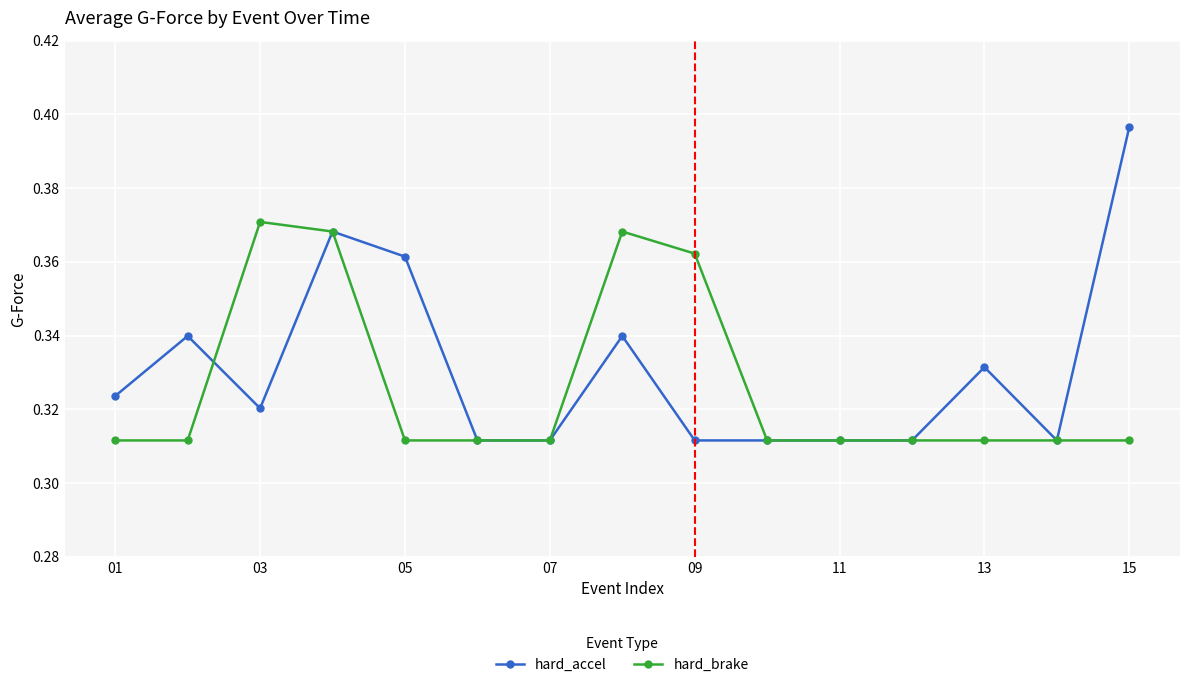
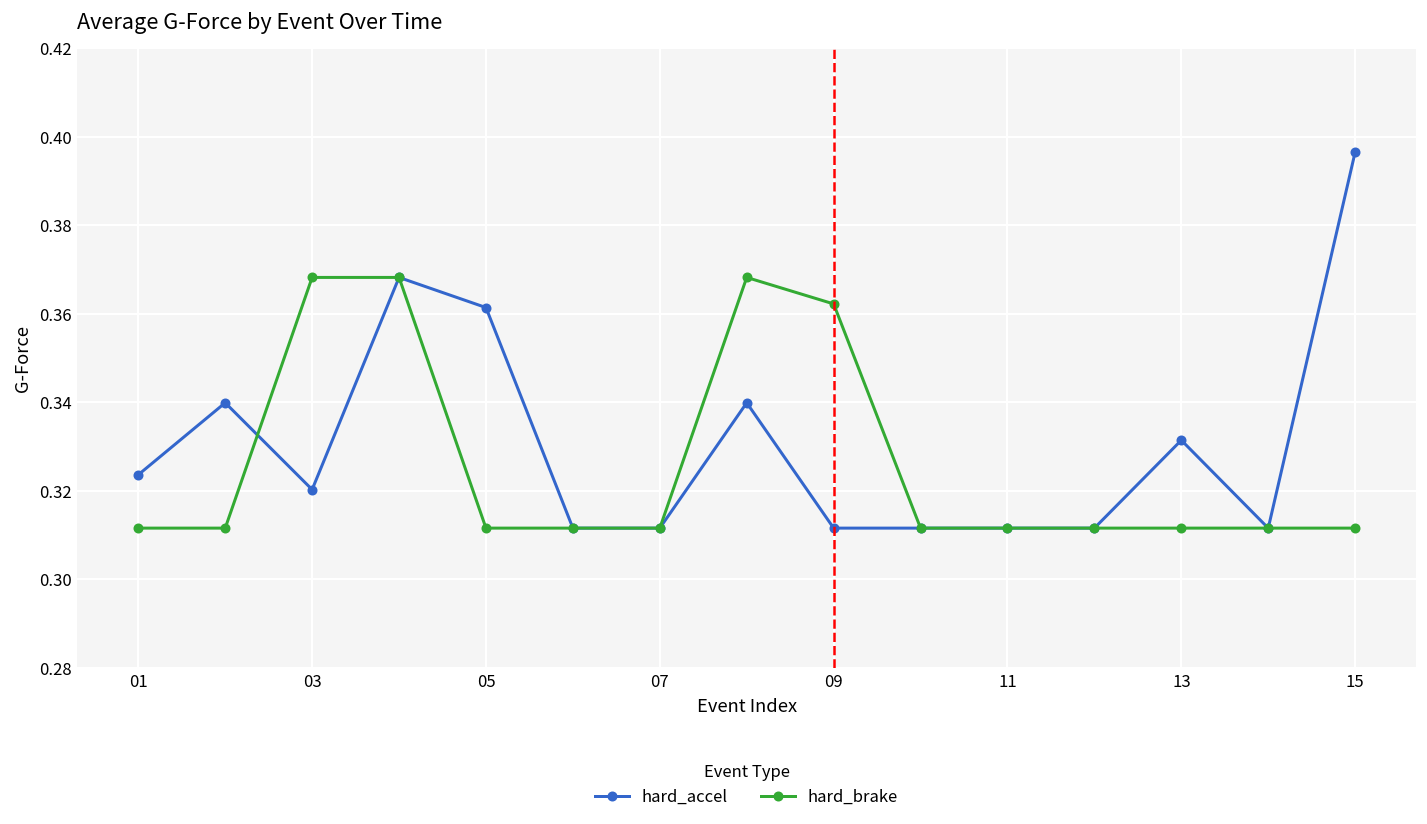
  {
    "hard_accel": {
      "01": 0.324,
      "03": 0.320,
      "05": 0.361,
      "09": 0.312,
      "13": 0.331,
      "15": 0.397
    },
    "hard_brake": {
      "01": 0.312,
-     "03": 0.371,
+     "03": 0.368,
      "05": 0.312,
      "09": 0.362,
      "13": 0.312,
      "15": 0.312
    }
  }
